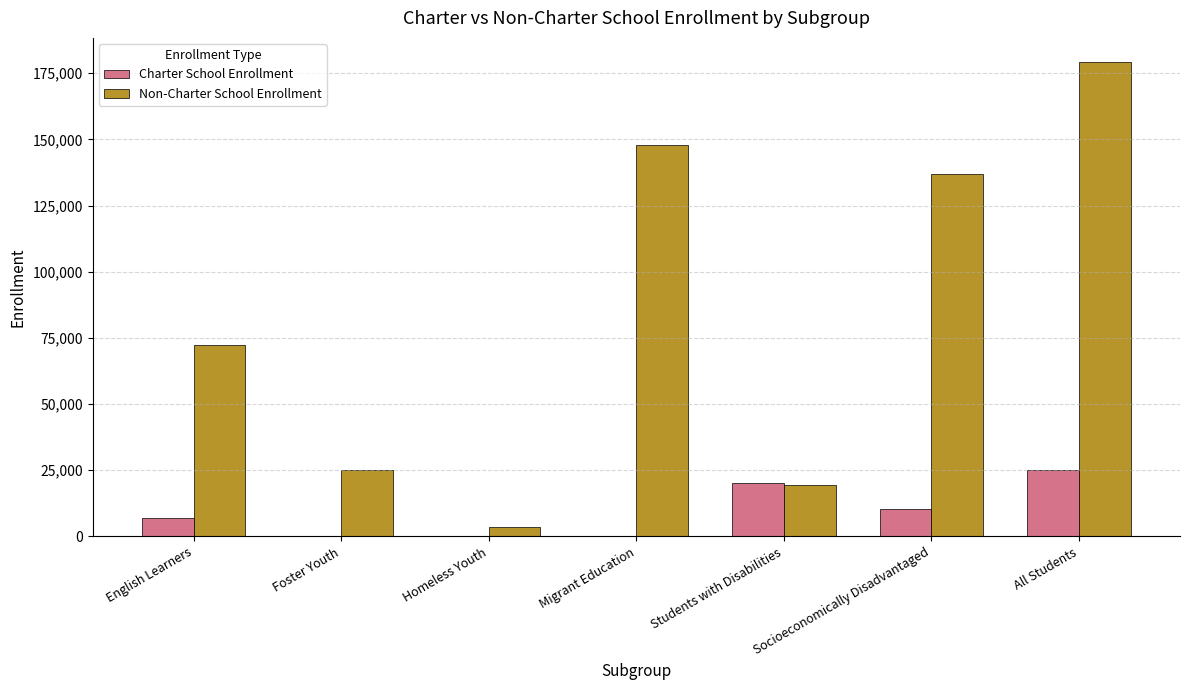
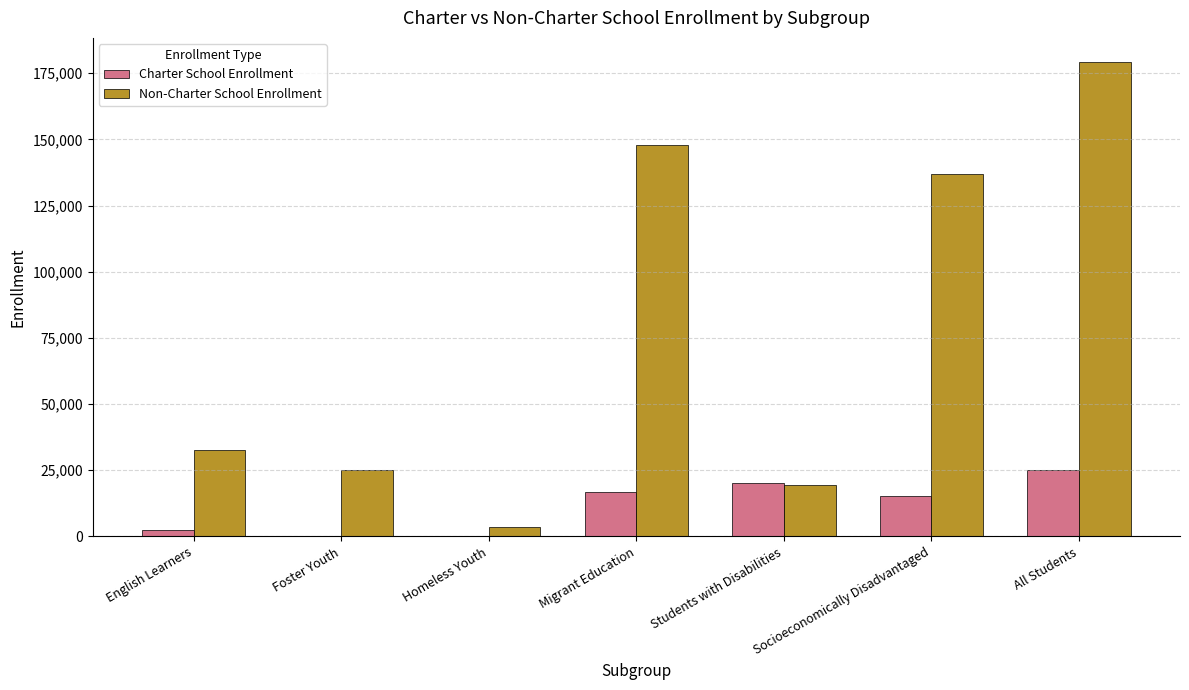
  {
    "Charter School Enrollment": {
-     "English Learners": "7,000",
-     "Migrant Education": "0",
+     "English Learners": "3,000",
+     "Migrant Education": "17,000",
      "Students with Disabilities": "20,000",
-     "Socioeconomically Disadvantaged": "10,000",
+     "Socioeconomically Disadvantaged": "15,000",
      "All Students": "25,000"
    },
    "Non-Charter School Enrollment": {
-     "English Learners": "72,000",
+     "English Learners": "33,000",
      "Foster Youth": "25,000",
      "Homeless Youth": "3,000",
      "Migrant Education": "148,000",
      "Students with Disabilities": "20,000",
      "Socioeconomically Disadvantaged": "137,000",
      "All Students": "179,000"
    }
  }
